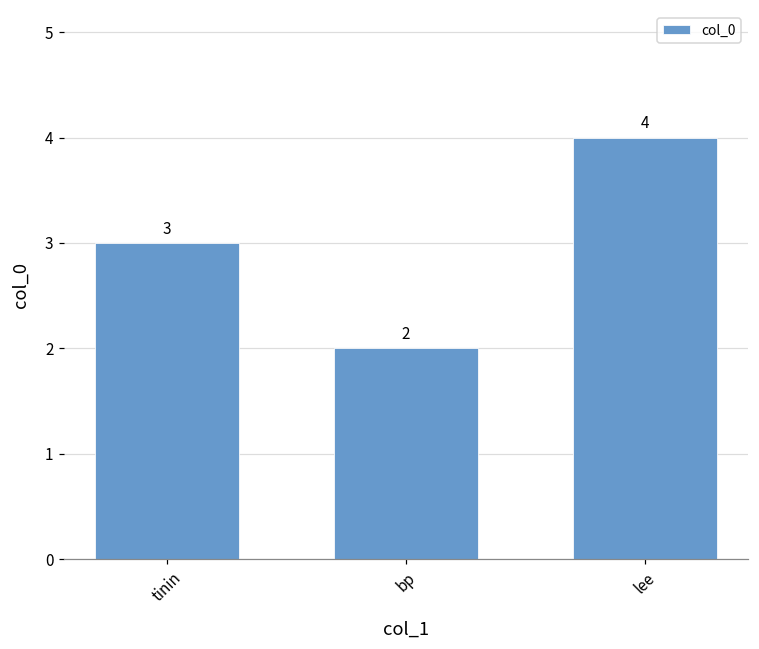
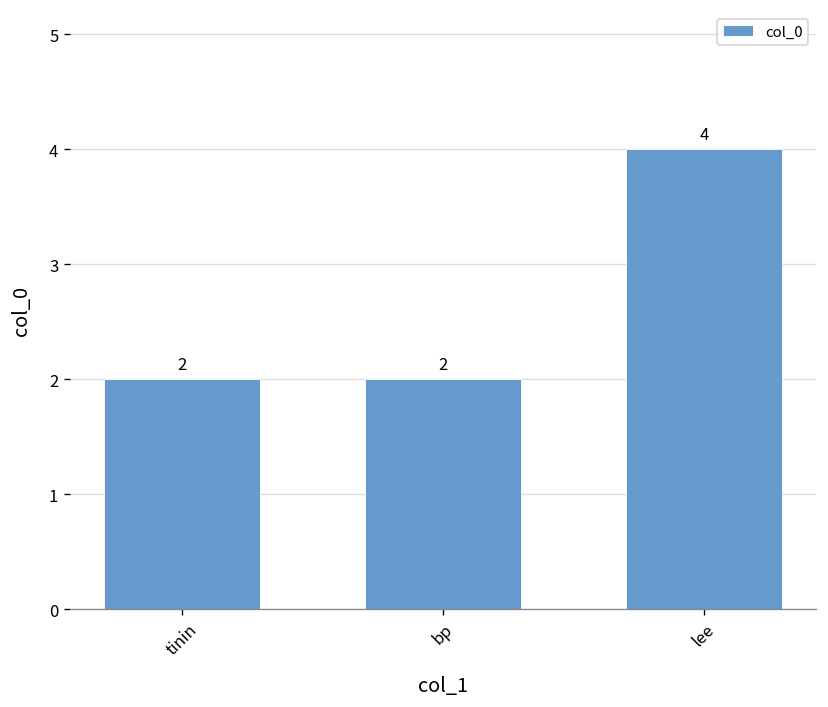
  {
-   "tinin": 3,
+   "tinin": 2,
    "bp": 2,
    "lee": 4
  }
